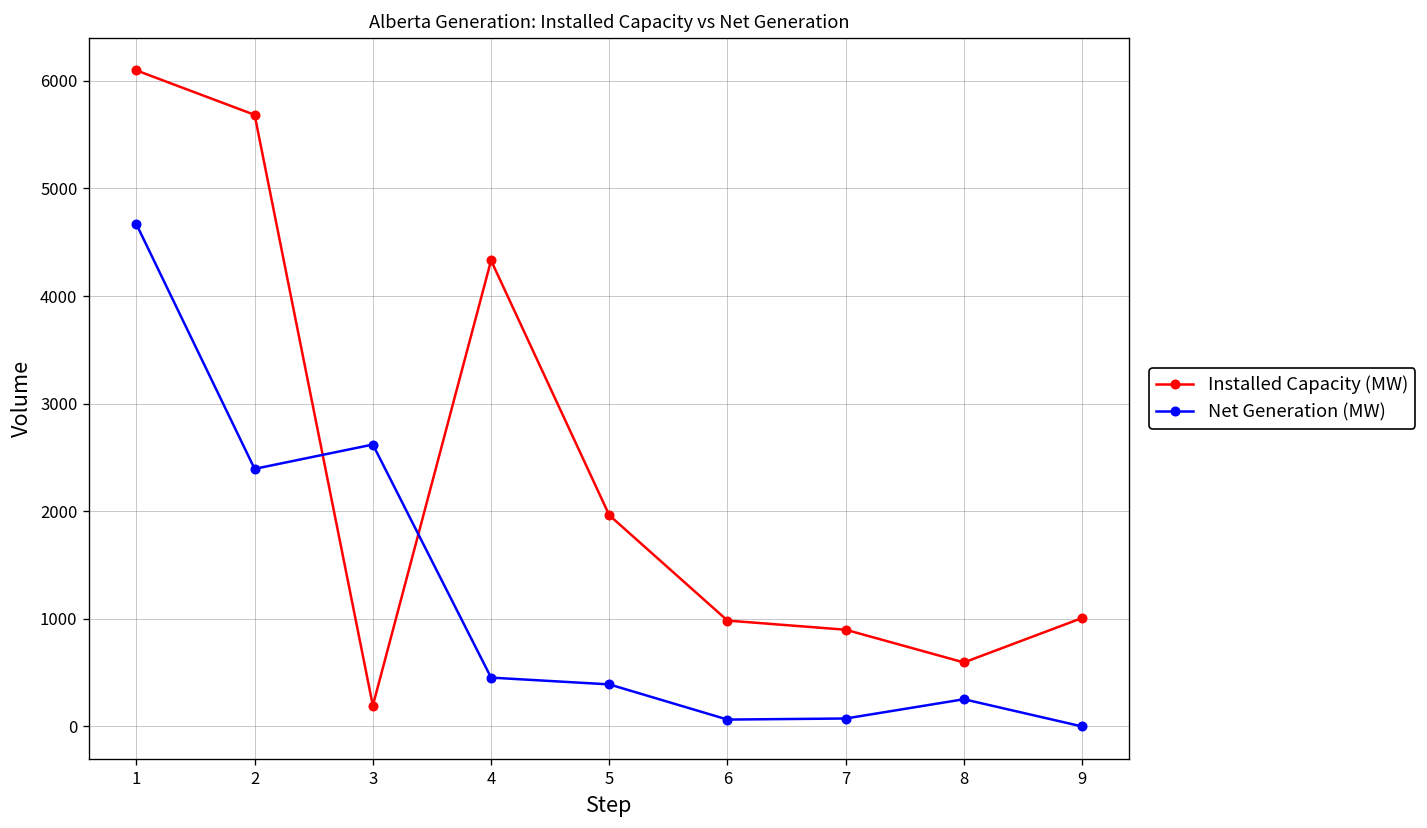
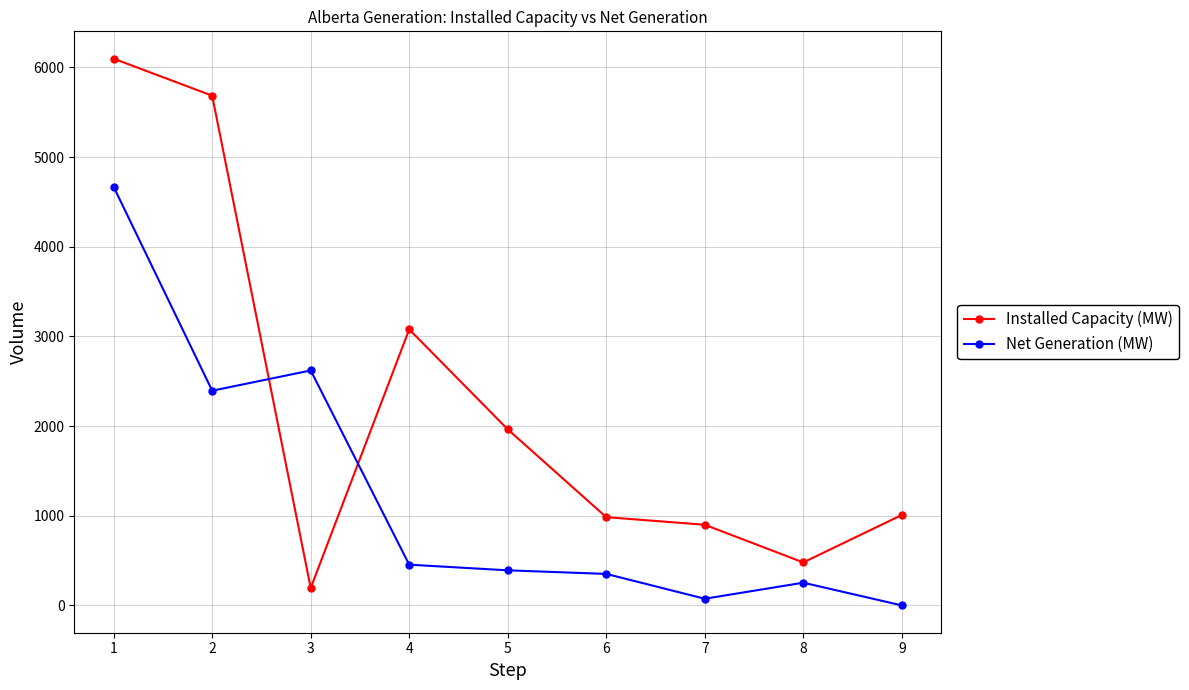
  {
    "Installed Capacity (MW)": {
      "1": 6100,
      "2": 5700,
      "3": 200,
-     "4": 4300,
+     "4": 3100,
      "5": 2000,
      "6": 1000,
      "7": 900,
-     "8": 600,
+     "8": 500,
      "9": 1000
    },
    "Net Generation (MW)": {
      "1": 4700,
      "2": 2400,
      "3": 2600,
      "4": 500,
      "5": 400,
-     "6": 100,
+     "6": 400,
      "7": 100,
      "8": 300,
      "9": 0
    }
  }
